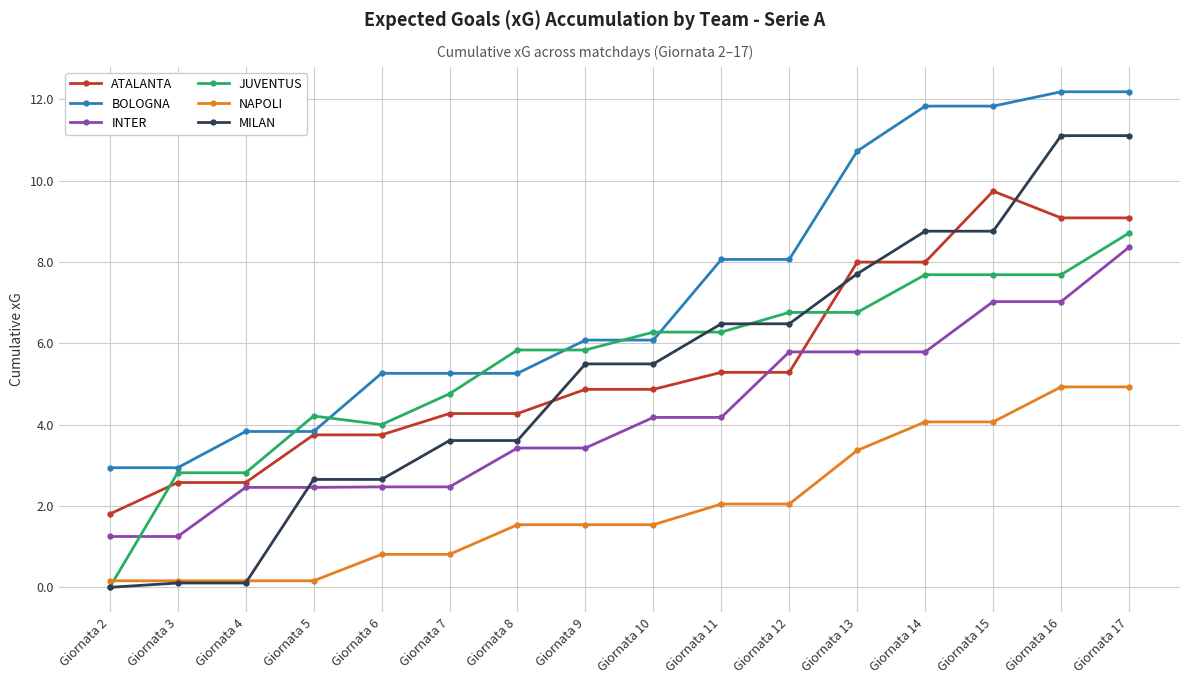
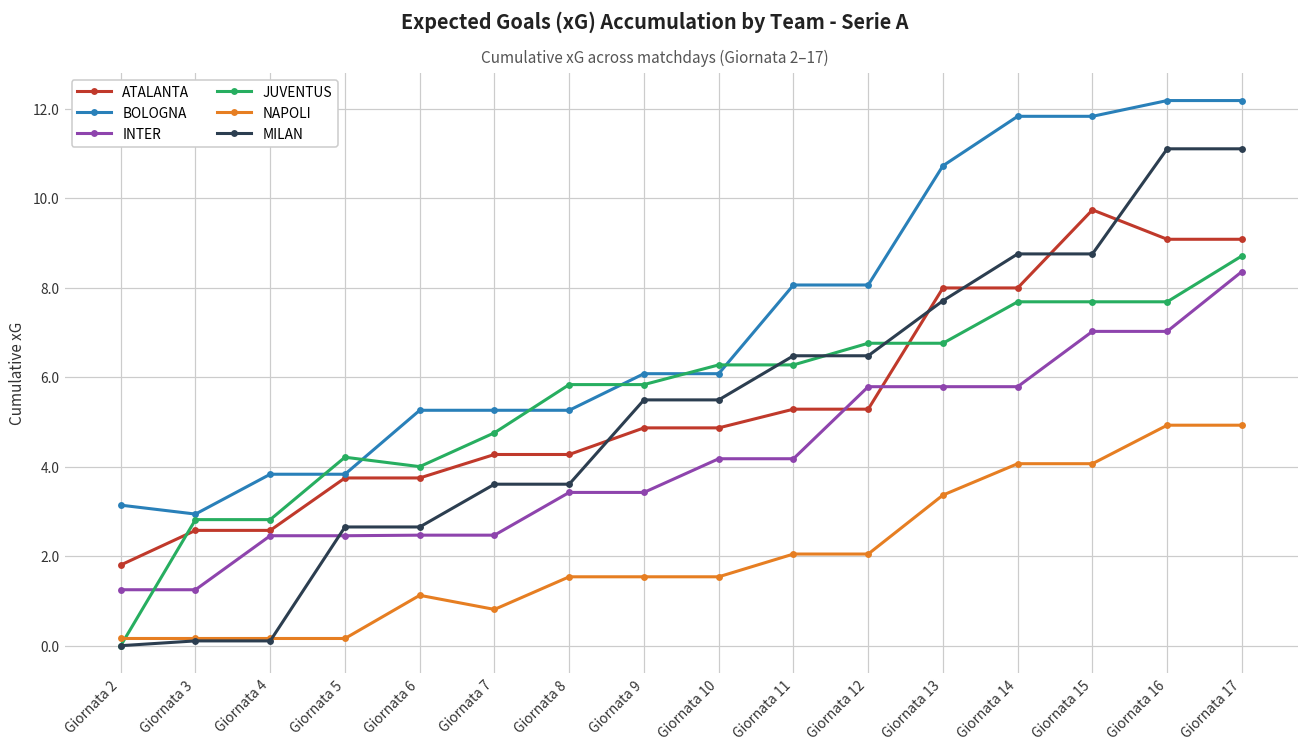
  {
    "ATALANTA": {
      "Giornata 2": 1.8,
      "Giornata 3": 2.6,
      "Giornata 4": 2.6,
      "Giornata 5": 3.7,
      "Giornata 6": 3.7,
      "Giornata 7": 4.3,
      "Giornata 8": 4.3,
      "Giornata 9": 4.9,
      "Giornata 10": 4.9,
      "Giornata 11": 5.3,
      "Giornata 12": 5.3,
      "Giornata 13": 8.0,
      "Giornata 14": 8.0,
      "Giornata 15": 9.7,
      "Giornata 16": 9.1,
      "Giornata 17": 9.1
    },
    "BOLOGNA": {
-     "Giornata 2": 2.9,
+     "Giornata 2": 3.1,
      "Giornata 3": 2.9,
      "Giornata 4": 3.8,
      "Giornata 5": 3.8,
      "Giornata 6": 5.3,
      "Giornata 7": 5.3,
      "Giornata 8": 5.3,
      "Giornata 9": 6.1,
      "Giornata 10": 6.1,
      "Giornata 11": 8.1,
      "Giornata 12": 8.1,
      "Giornata 13": 10.7,
      "Giornata 14": 11.8,
      "Giornata 15": 11.8,
      "Giornata 16": 12.2,
      "Giornata 17": 12.2
    },
    "INTER": {
      "Giornata 2": 1.3,
      "Giornata 3": 1.3,
      "Giornata 4": 2.5,
      "Giornata 5": 2.5,
      "Giornata 6": 2.5,
      "Giornata 7": 2.5,
      "Giornata 8": 3.4,
      "Giornata 9": 3.4,
      "Giornata 10": 4.2,
      "Giornata 11": 4.2,
      "Giornata 12": 5.8,
      "Giornata 13": 5.8,
      "Giornata 14": 5.8,
      "Giornata 15": 7.0,
      "Giornata 16": 7.0,
      "Giornata 17": 8.4
    },
    "JUVENTUS": {
      "Giornata 3": 2.8,
      "Giornata 4": 2.8,
      "Giornata 5": 4.2,
      "Giornata 6": 4.0,
      "Giornata 7": 4.8,
      "Giornata 8": 5.8,
      "Giornata 9": 5.8,
      "Giornata 10": 6.3,
      "Giornata 11": 6.3,
      "Giornata 12": 6.8,
      "Giornata 13": 6.8,
      "Giornata 14": 7.7,
      "Giornata 15": 7.7,
      "Giornata 16": 7.7,
      "Giornata 17": 8.7
    },
    "NAPOLI": {
      "Giornata 2": 0.2,
      "Giornata 5": 0.2,
-     "Giornata 6": 0.8,
+     "Giornata 6": 1.1,
      "Giornata 7": 0.8,
      "Giornata 8": 1.5,
      "Giornata 9": 1.5,
      "Giornata 10": 1.5,
      "Giornata 11": 2.0,
      "Giornata 12": 2.0,
      "Giornata 13": 3.4,
      "Giornata 14": 4.1,
      "Giornata 15": 4.1,
      "Giornata 16": 4.9,
      "Giornata 17": 4.9
    },
    "MILAN": {
      "Giornata 5": 2.7,
      "Giornata 6": 2.7,
      "Giornata 7": 3.6,
      "Giornata 8": 3.6,
      "Giornata 9": 5.5,
      "Giornata 10": 5.5,
      "Giornata 11": 6.5,
      "Giornata 12": 6.5,
      "Giornata 13": 7.7,
      "Giornata 14": 8.8,
      "Giornata 15": 8.8,
      "Giornata 16": 11.1,
      "Giornata 17": 11.1
    }
  }
